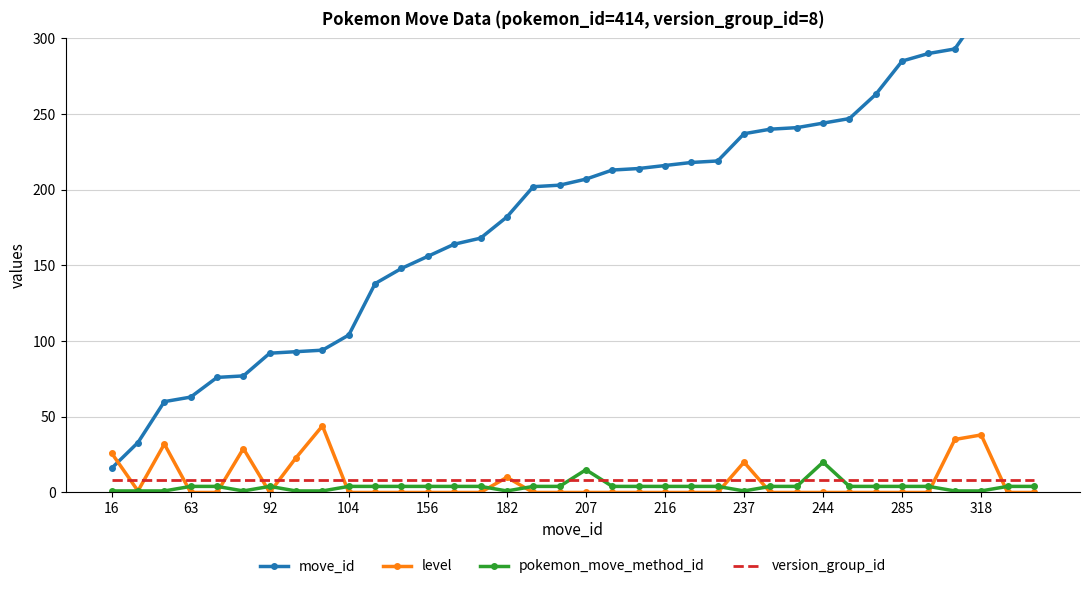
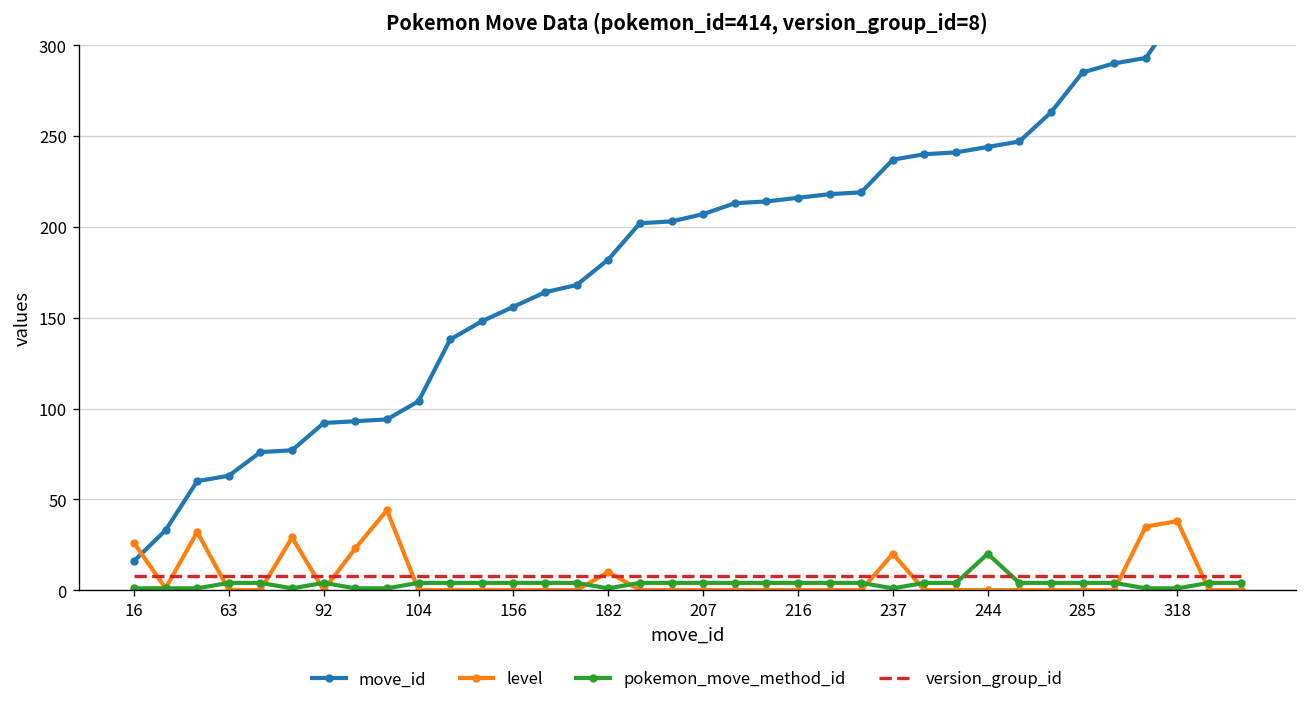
  {
    "move_id": {
      "63": 63,
      "92": 92,
      "104": 104,
      "156": 156,
      "182": 182,
      "207": 207,
      "216": 216,
      "237": 237,
      "244": 244,
      "285": 285
    },
    "level": {
      "63": 0,
      "92": 0,
      "104": 0,
      "156": 0,
      "182": 10,
      "207": 0,
      "216": 0,
      "237": 20,
      "244": 0,
      "285": 0,
      "318": 38
    },
    "pokemon_move_method_id": {
      "63": 4,
      "92": 4,
      "104": 4,
      "156": 4,
      "182": 1,
-     "207": 15,
+     "207": 4,
      "216": 4,
      "237": 1,
      "244": 20,
      "285": 4,
      "318": 1
    },
    "version_group_id": {
      "63": 8,
      "92": 8,
      "104": 8,
      "156": 8,
      "182": 8,
      "207": 8,
      "216": 8,
      "237": 8,
      "244": 8,
      "285": 8,
      "318": 8
    }
  }
